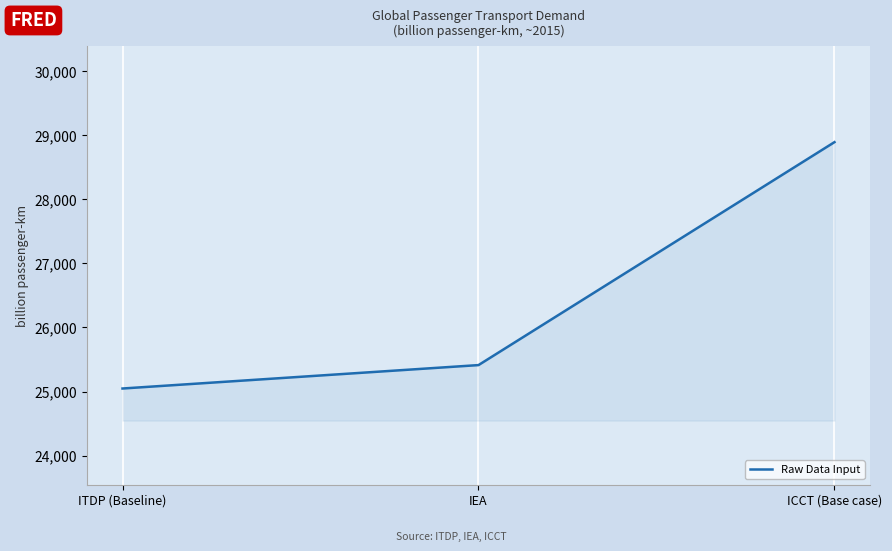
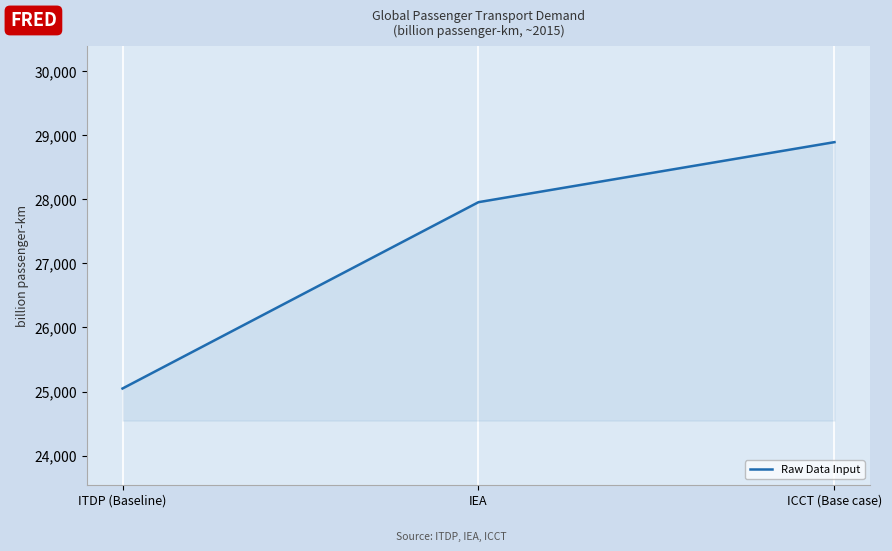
  {
    "ITDP (Baseline)": "25,000",
-   "IEA": "25,400",
+   "IEA": "28,000",
    "ICCT (Base case)": "28,900"
  }
